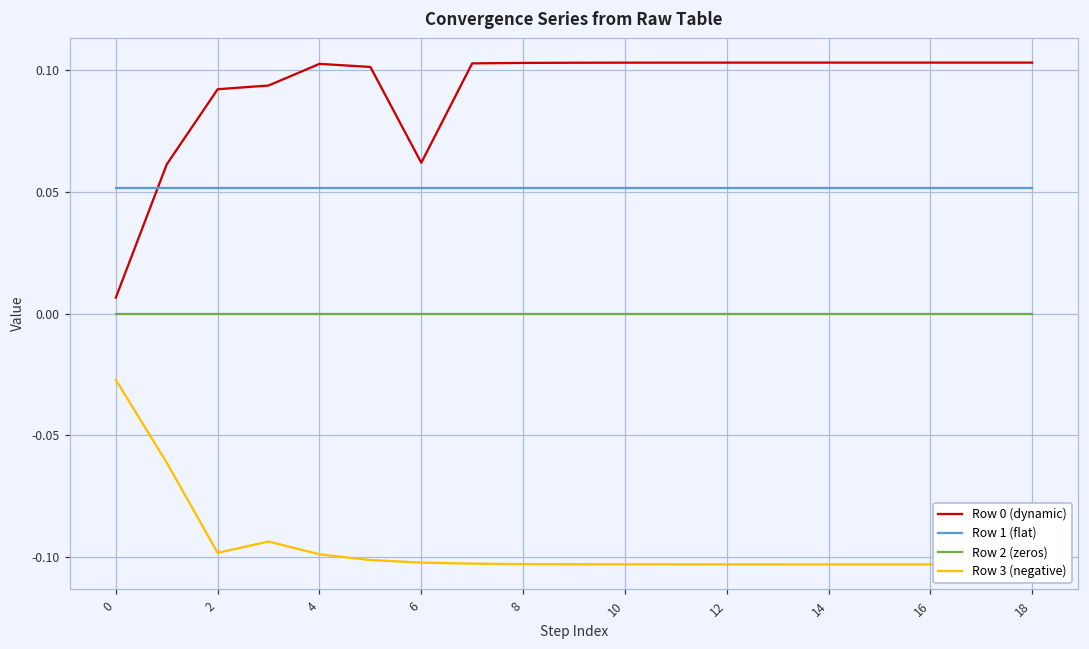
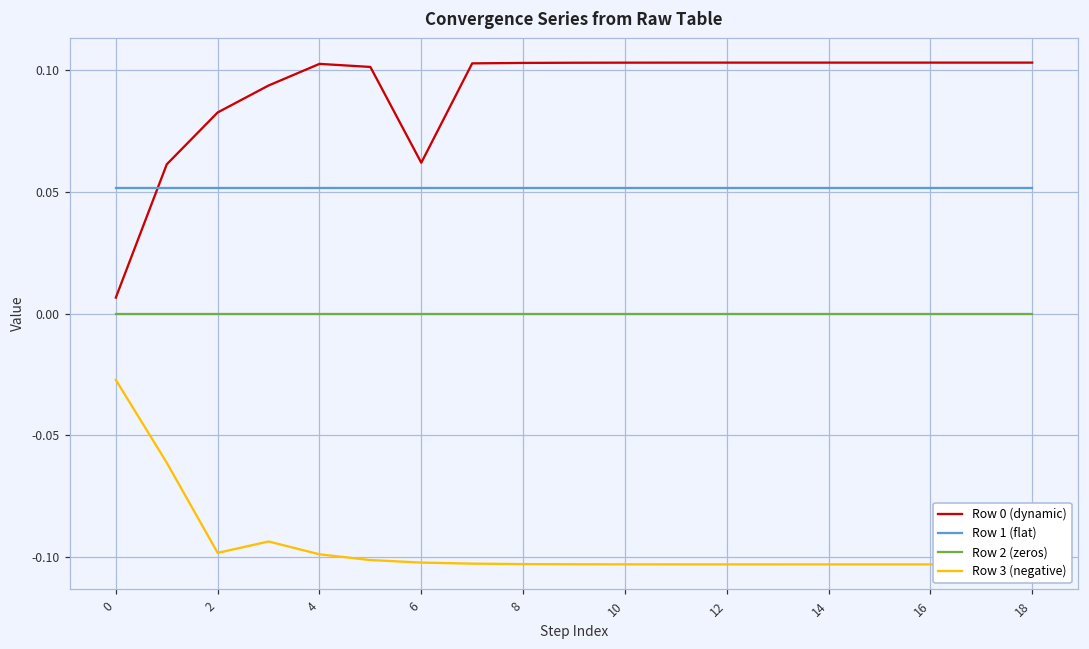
  {
    "Row 0 (dynamic)": {
      "0": 0.007,
-     "2": 0.092,
+     "2": 0.083,
      "4": 0.103,
      "6": 0.062,
      "8": 0.103,
      "10": 0.103,
      "12": 0.103,
      "14": 0.103,
      "16": 0.103,
      "18": 0.103
    },
    "Row 1 (flat)": {
      "0": 0.052,
      "2": 0.052,
      "4": 0.052,
      "6": 0.052,
      "8": 0.052,
      "10": 0.052,
      "12": 0.052,
      "14": 0.052,
      "16": 0.052,
      "18": 0.052
    },
    "Row 2 (zeros)": {
      "0": 0.000,
      "2": 0.000,
      "4": 0.000,
      "6": 0.000,
      "8": 0.000,
      "10": 0.000,
      "12": 0.000,
      "14": 0.000,
      "16": 0.000,
      "18": 0.000
    },
    "Row 3 (negative)": {
      "0": -0.027,
      "2": -0.098,
      "4": -0.099,
      "6": -0.102,
      "8": -0.103,
      "10": -0.103,
      "12": -0.103,
      "14": -0.103,
      "16": -0.103
    }
  }
